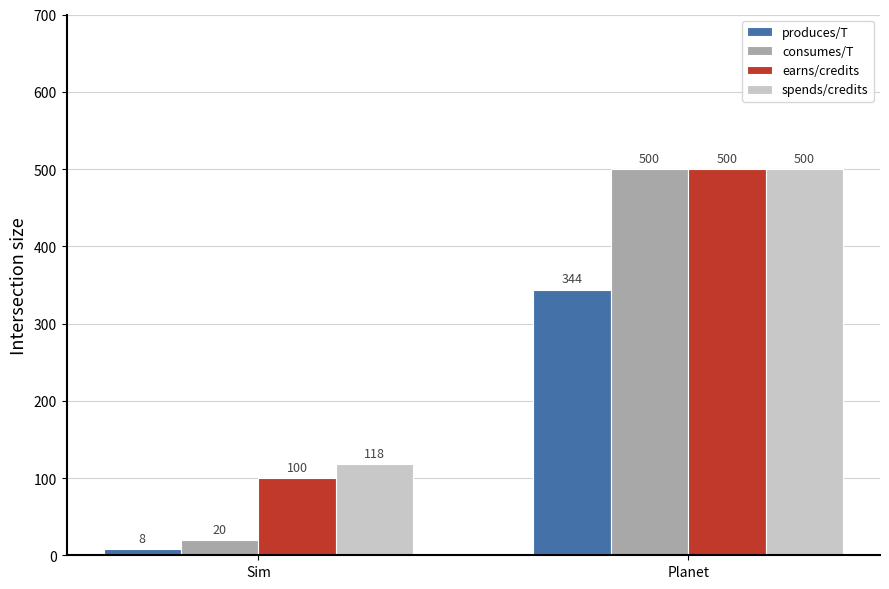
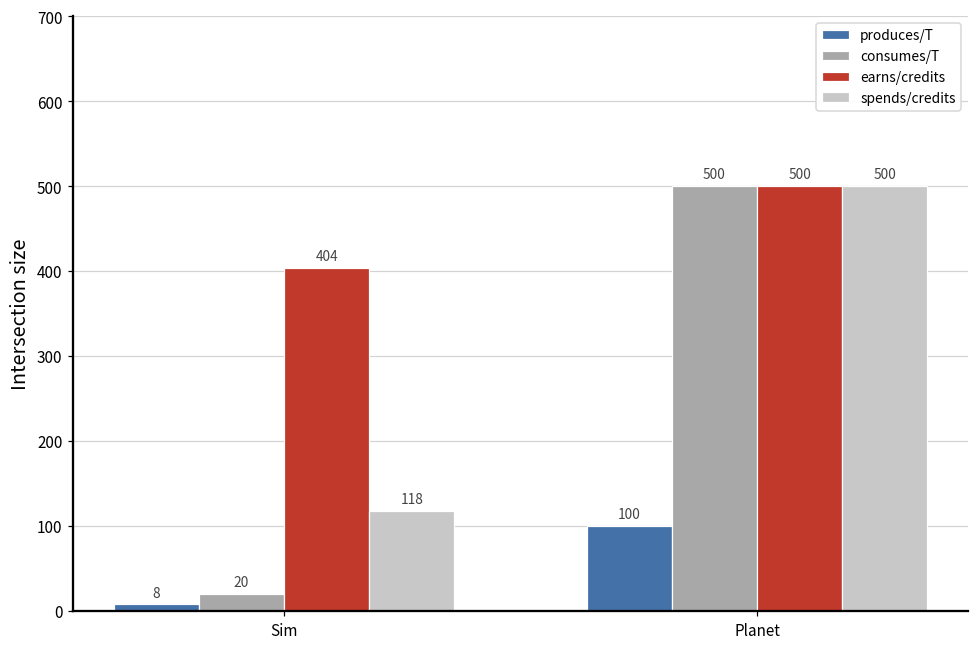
  {
    "produces/T": {
      "Sim": 8,
-     "Planet": 344
+     "Planet": 100
    },
    "earns/credits": {
-     "Sim": 100,
+     "Sim": 404,
      "Planet": 500
    }
  }
